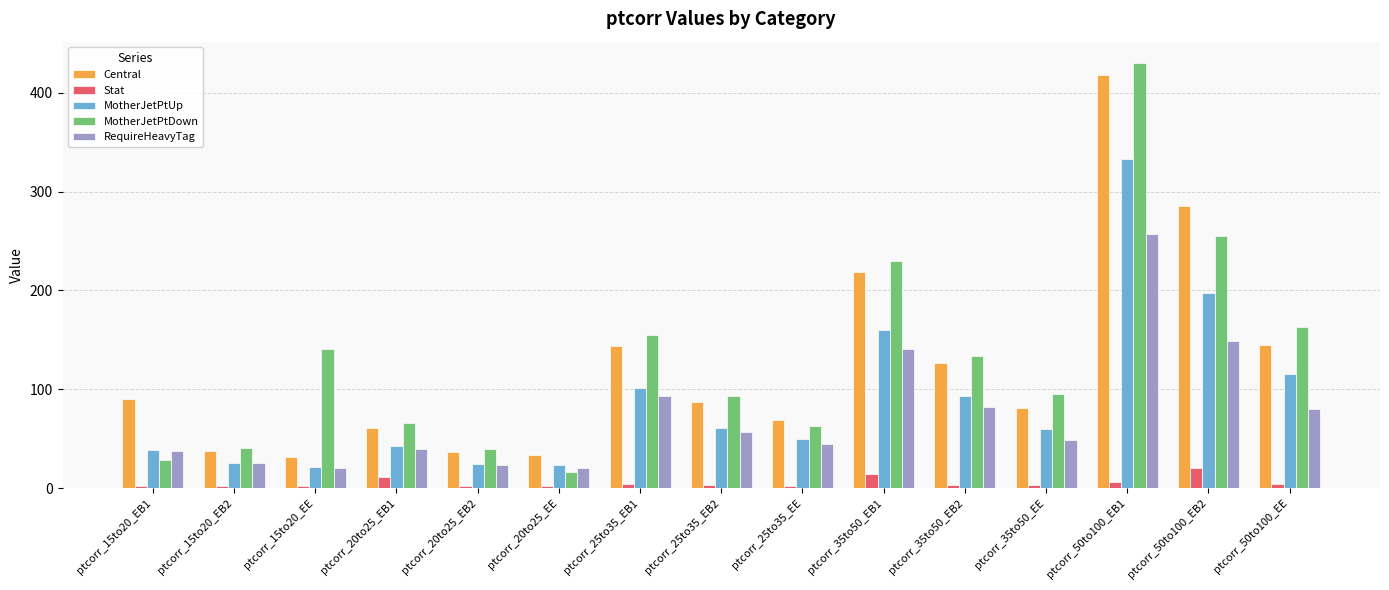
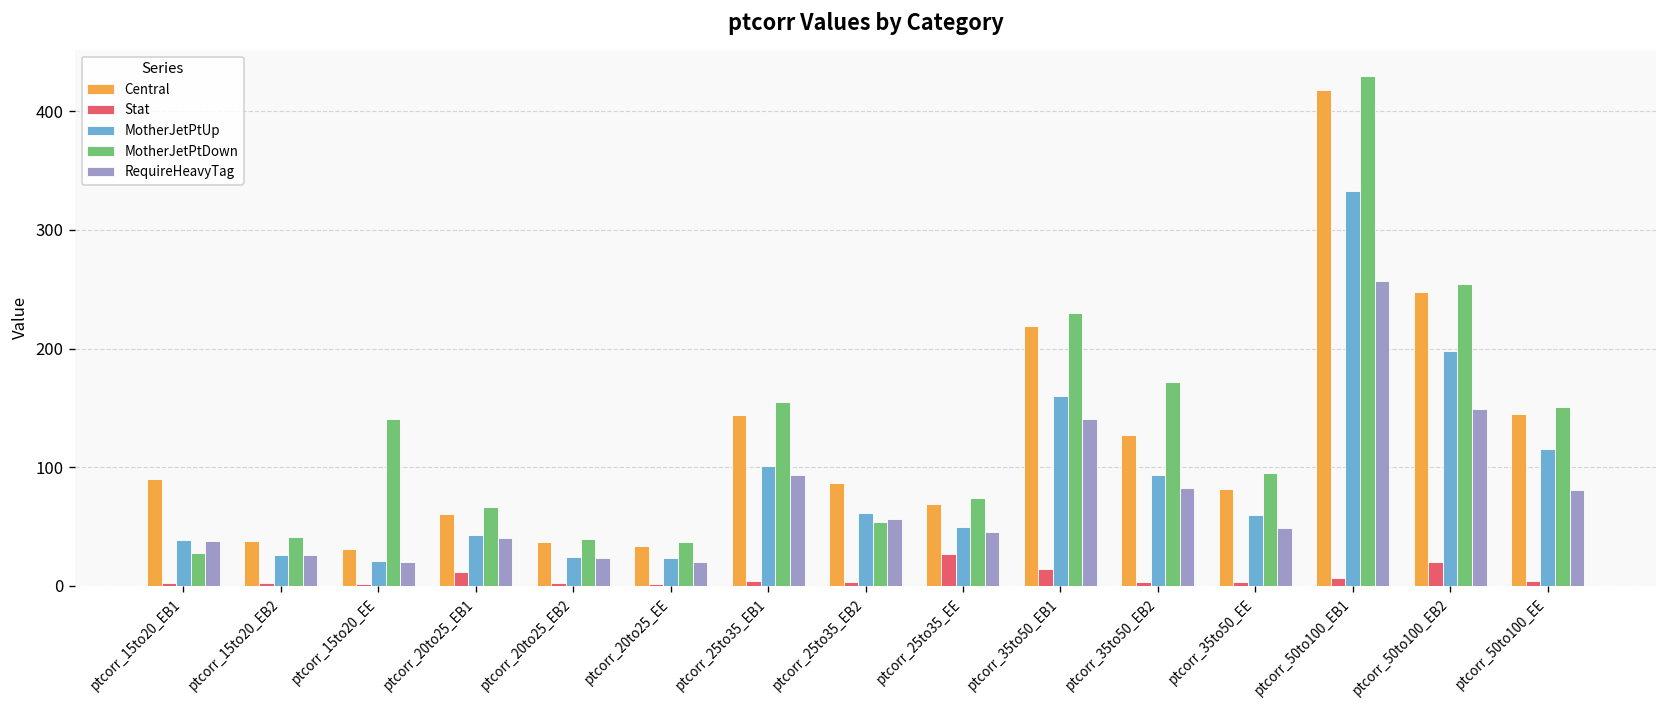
  {
    "Central": {
      "ptcorr_15to20_EB1": 90,
      "ptcorr_15to20_EB2": 40,
      "ptcorr_15to20_EE": 30,
      "ptcorr_20to25_EB1": 60,
      "ptcorr_20to25_EB2": 40,
      "ptcorr_20to25_EE": 30,
      "ptcorr_25to35_EB1": 140,
      "ptcorr_25to35_EB2": 90,
      "ptcorr_25to35_EE": 70,
      "ptcorr_35to50_EB1": 220,
      "ptcorr_35to50_EB2": 130,
      "ptcorr_35to50_EE": 80,
      "ptcorr_50to100_EB1": 420,
-     "ptcorr_50to100_EB2": 290,
+     "ptcorr_50to100_EB2": 250,
      "ptcorr_50to100_EE": 140
    },
    "Stat": {
      "ptcorr_20to25_EB1": 10,
      "ptcorr_25to35_EB1": 0,
      "ptcorr_25to35_EB2": 0,
-     "ptcorr_25to35_EE": 0,
+     "ptcorr_25to35_EE": 30,
      "ptcorr_35to50_EB1": 10,
      "ptcorr_35to50_EB2": 0,
      "ptcorr_35to50_EE": 0,
      "ptcorr_50to100_EB1": 10,
      "ptcorr_50to100_EB2": 20,
      "ptcorr_50to100_EE": 0
    },
    "MotherJetPtDown": {
      "ptcorr_15to20_EB1": 30,
      "ptcorr_15to20_EB2": 40,
      "ptcorr_15to20_EE": 140,
      "ptcorr_20to25_EB1": 70,
      "ptcorr_20to25_EB2": 40,
-     "ptcorr_20to25_EE": 20,
+     "ptcorr_20to25_EE": 40,
      "ptcorr_25to35_EB1": 150,
-     "ptcorr_25to35_EB2": 90,
-     "ptcorr_25to35_EE": 60,
+     "ptcorr_25to35_EB2": 50,
+     "ptcorr_25to35_EE": 70,
      "ptcorr_35to50_EB1": 230,
-     "ptcorr_35to50_EB2": 130,
+     "ptcorr_35to50_EB2": 170,
      "ptcorr_35to50_EE": 90,
      "ptcorr_50to100_EB1": 430,
      "ptcorr_50to100_EB2": 250,
-     "ptcorr_50to100_EE": 160
+     "ptcorr_50to100_EE": 150
    }
  }
